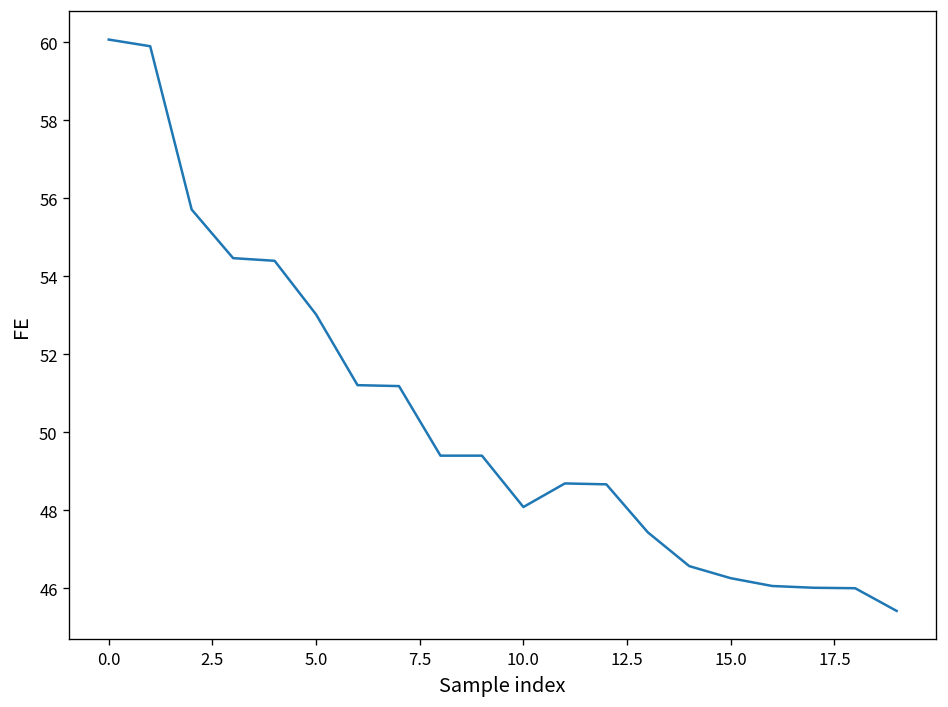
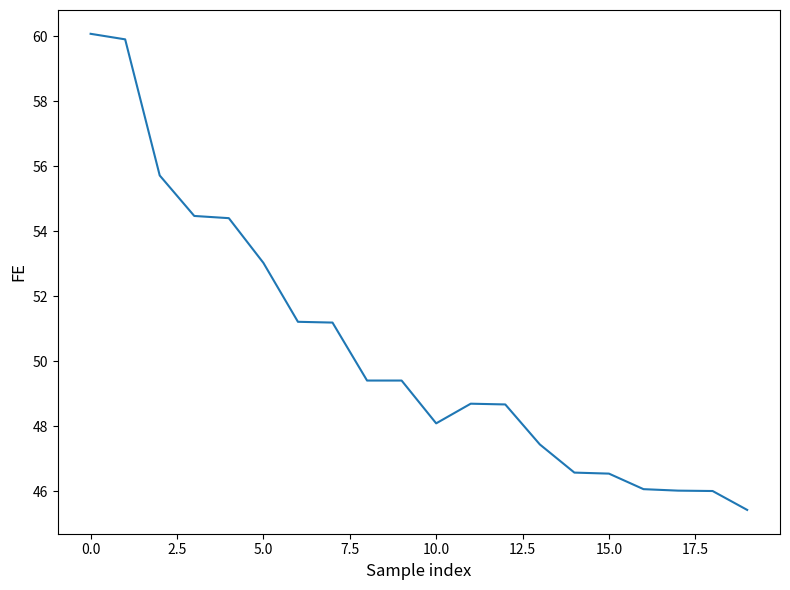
  {
    "0.0": 60.1,
    "5.0": 53.0,
    "10.0": 48.1,
-   "15.0": 46.3
+   "15.0": 46.5
  }
